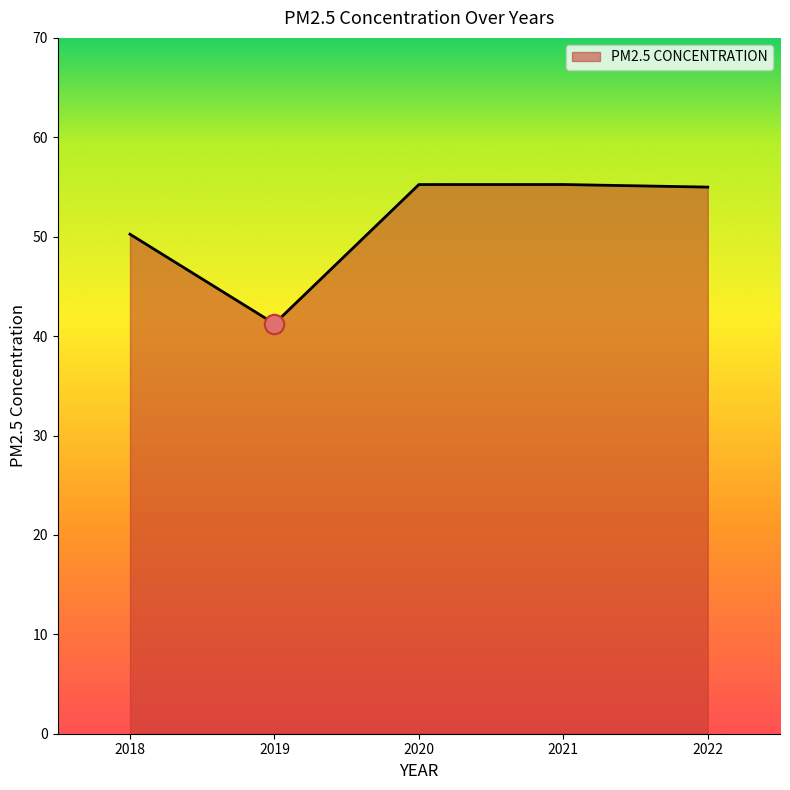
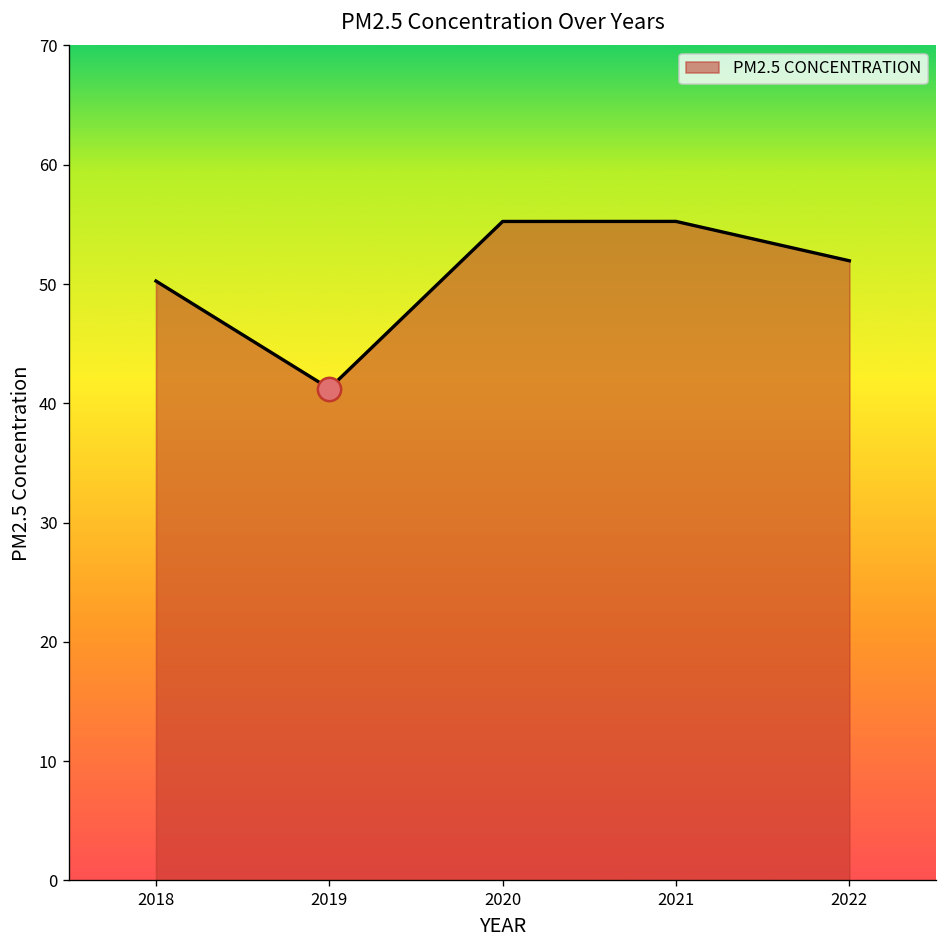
  {
    "PM2.5 CONCENTRATION": {
      "2018": 50,
      "2020": 55,
      "2021": 55,
-     "2022": 55
+     "2022": 52
    }
  }
